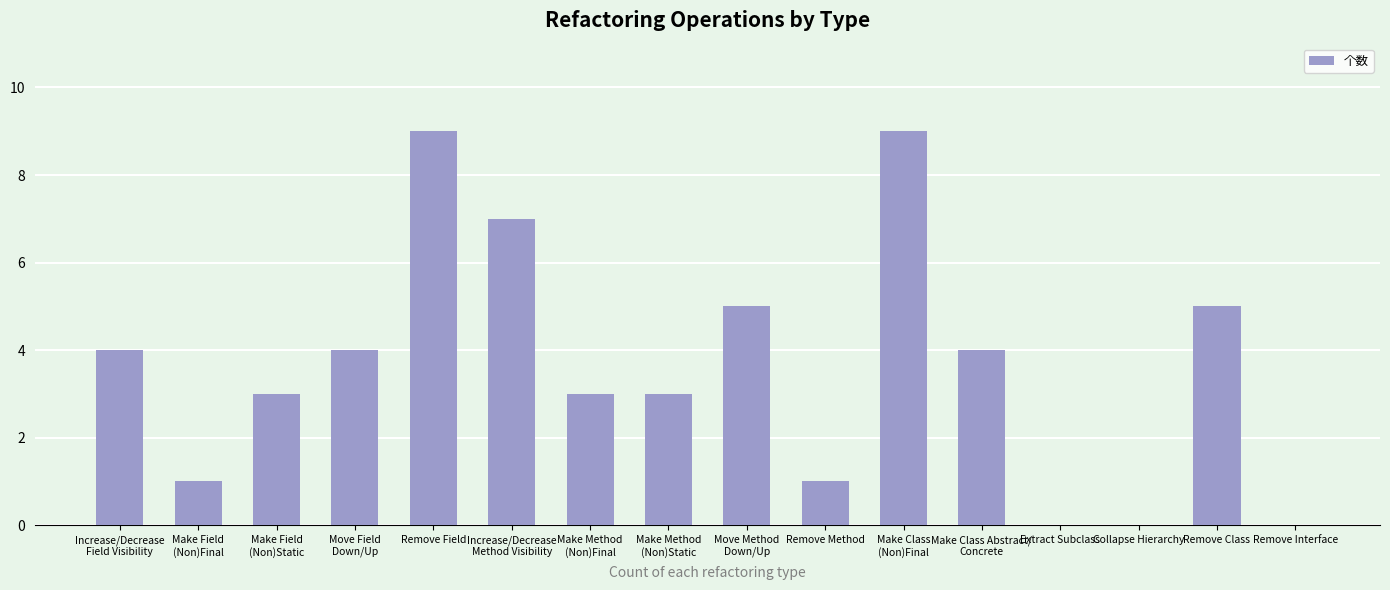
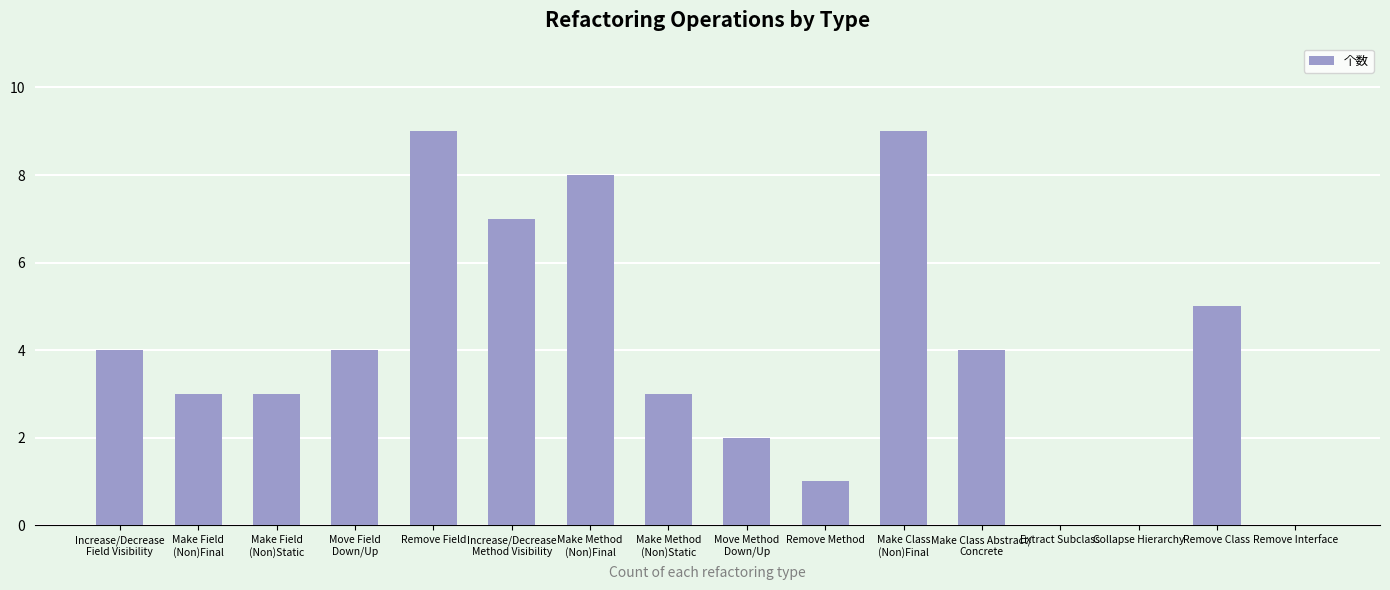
  {
    "Increase/Decrease Field Visibility": 4,
-   "Make Field (Non)Final": 1,
+   "Make Field (Non)Final": 3,
    "Make Field (Non)Static": 3,
    "Move Field Down/Up": 4,
    "Remove Field": 9,
    "Increase/Decrease Method Visibility": 7,
-   "Make Method (Non)Final": 3,
+   "Make Method (Non)Final": 8,
    "Make Method (Non)Static": 3,
-   "Move Method Down/Up": 5,
+   "Move Method Down/Up": 2,
    "Remove Method": 1,
    "Make Class (Non)Final": 9,
    "Make Class Abstract/ Concrete": 4,
    "Collapse Hierarchy": 0,
    "Remove Class": 5,
    "Remove Interface": 0
  }
